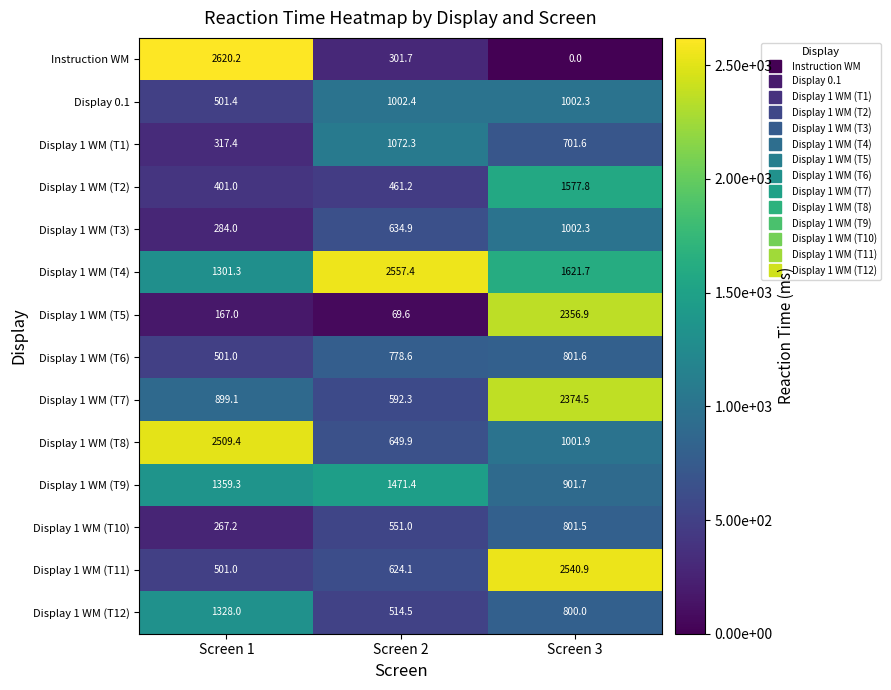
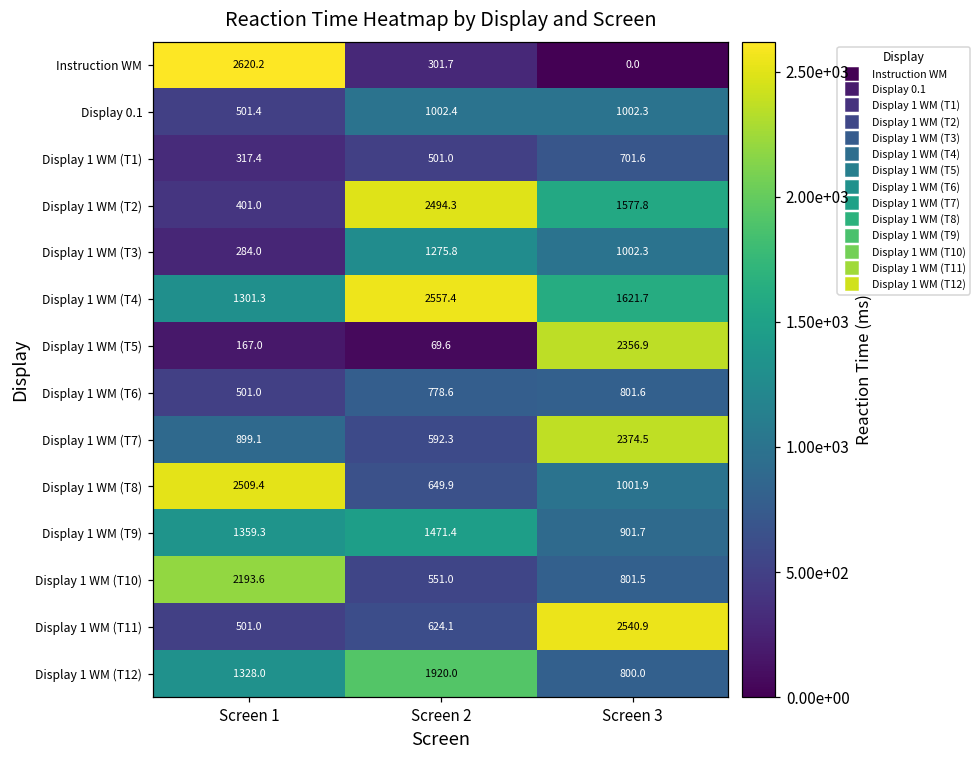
  {
    "Instruction WM": {
      "Screen 1": 2620.2,
      "Screen 2": 301.7,
      "Screen 3": 0.0
    },
    "Display 0.1": {
      "Screen 1": 501.4,
      "Screen 2": 1002.4,
      "Screen 3": 1002.3
    },
    "Display 1 WM (T1)": {
      "Screen 1": 317.4,
-     "Screen 2": 1072.3,
+     "Screen 2": 501.0,
      "Screen 3": 701.6
    },
    "Display 1 WM (T2)": {
      "Screen 1": 401.0,
-     "Screen 2": 461.2,
+     "Screen 2": 2494.3,
      "Screen 3": 1577.8
    },
    "Display 1 WM (T3)": {
      "Screen 1": 284.0,
-     "Screen 2": 634.9,
+     "Screen 2": 1275.8,
      "Screen 3": 1002.3
    },
    "Display 1 WM (T4)": {
      "Screen 1": 1301.3,
      "Screen 2": 2557.4,
      "Screen 3": 1621.7
    },
    "Display 1 WM (T5)": {
      "Screen 1": 167.0,
      "Screen 2": 69.6,
      "Screen 3": 2356.9
    },
    "Display 1 WM (T6)": {
      "Screen 1": 501.0,
      "Screen 2": 778.6,
      "Screen 3": 801.6
    },
    "Display 1 WM (T7)": {
      "Screen 1": 899.1,
      "Screen 2": 592.3,
      "Screen 3": 2374.5
    },
    "Display 1 WM (T8)": {
      "Screen 1": 2509.4,
      "Screen 2": 649.9,
      "Screen 3": 1001.9
    },
    "Display 1 WM (T9)": {
      "Screen 1": 1359.3,
      "Screen 2": 1471.4,
      "Screen 3": 901.7
    },
    "Display 1 WM (T10)": {
-     "Screen 1": 267.2,
+     "Screen 1": 2193.6,
      "Screen 2": 551.0,
      "Screen 3": 801.5
    },
    "Display 1 WM (T11)": {
      "Screen 1": 501.0,
      "Screen 2": 624.1,
      "Screen 3": 2540.9
    },
    "Display 1 WM (T12)": {
      "Screen 1": 1328.0,
-     "Screen 2": 514.5,
+     "Screen 2": 1920.0,
      "Screen 3": 800.0
    }
  }
